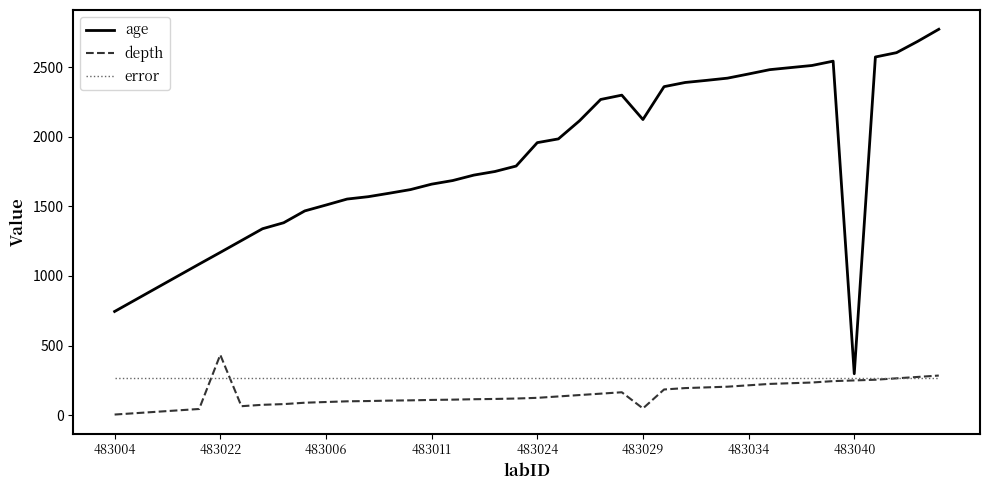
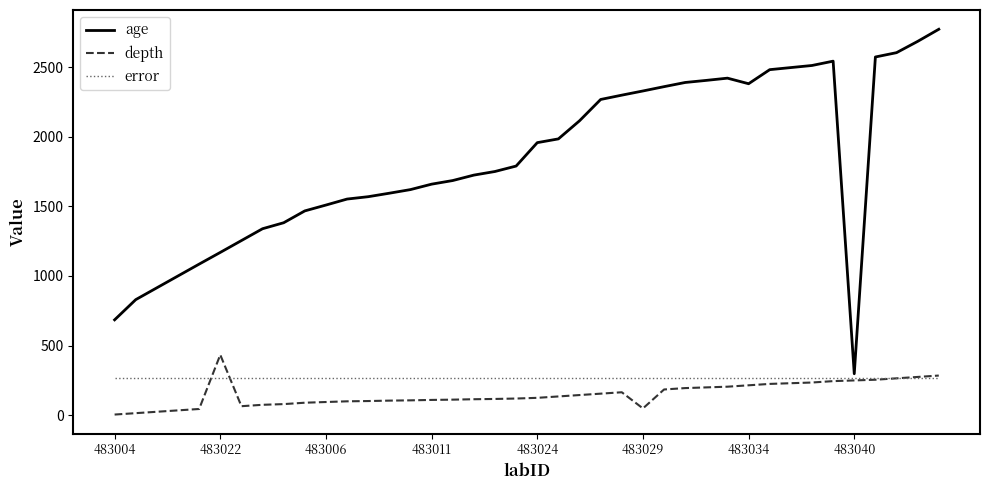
  {
    "age": {
-     "483004": 750,
+     "483004": 690,
      "483022": 1170,
      "483006": 1510,
      "483011": 1660,
      "483024": 1960,
-     "483029": 2120,
-     "483034": 2450,
+     "483029": 2330,
+     "483034": 2380,
      "483040": 300
    },
    "depth": {
      "483004": 10,
      "483022": 430,
      "483006": 100,
      "483011": 110,
      "483024": 130,
      "483029": 50,
      "483034": 220
    },
    "error": {
      "483004": 270,
      "483022": 270,
      "483006": 270,
      "483011": 270,
      "483024": 270,
      "483029": 270,
      "483034": 270
    }
  }
